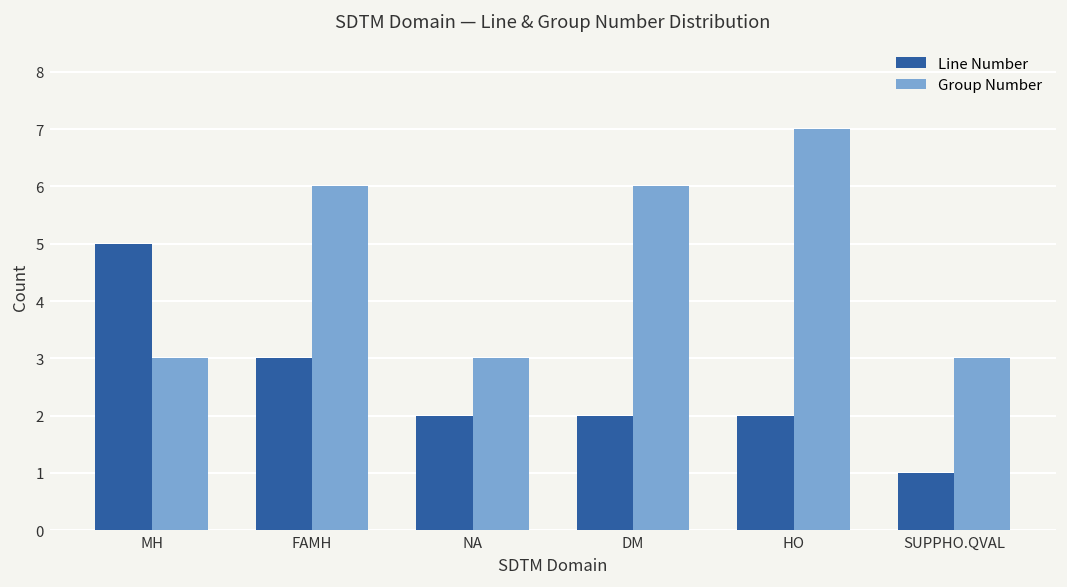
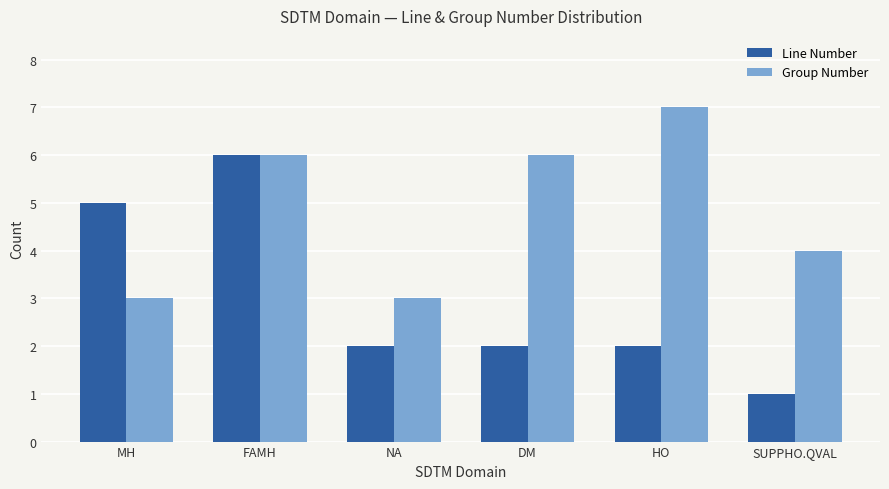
  {
    "Line Number": {
      "MH": 5,
-     "FAMH": 3,
+     "FAMH": 6,
      "NA": 2,
      "DM": 2,
      "HO": 2,
      "SUPPHO.QVAL": 1
    },
    "Group Number": {
      "MH": 3,
      "FAMH": 6,
      "NA": 3,
      "DM": 6,
      "HO": 7,
-     "SUPPHO.QVAL": 3
+     "SUPPHO.QVAL": 4
    }
  }
